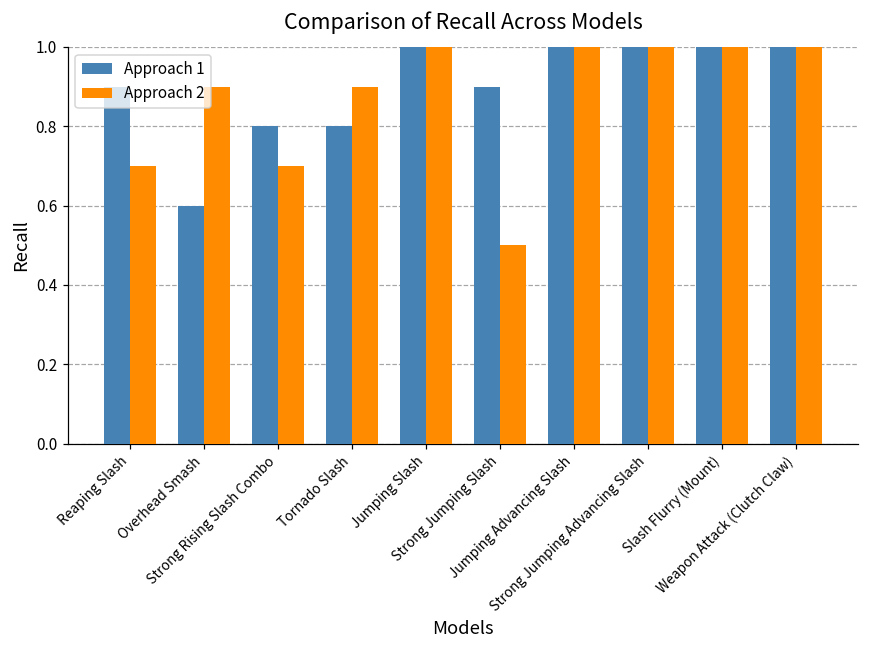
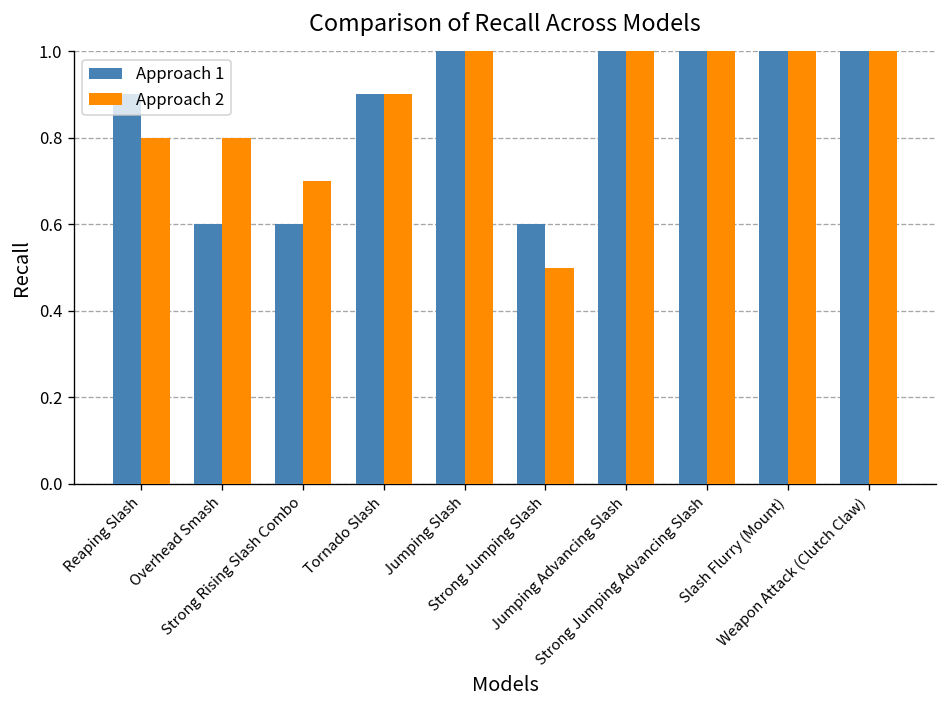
  {
    "Approach 1": {
      "Overhead Smash": 0.6,
-     "Strong Rising Slash Combo": 0.8,
-     "Tornado Slash": 0.8,
+     "Strong Rising Slash Combo": 0.6,
+     "Tornado Slash": 0.9,
      "Jumping Slash": 1.0,
-     "Strong Jumping Slash": 0.9,
+     "Strong Jumping Slash": 0.6,
      "Jumping Advancing Slash": 1.0,
      "Strong Jumping Advancing Slash": 1.0,
      "Slash Flurry (Mount)": 1.0,
      "Weapon Attack (Clutch Claw)": 1.0
    },
    "Approach 2": {
-     "Reaping Slash": 0.7,
-     "Overhead Smash": 0.9,
+     "Reaping Slash": 0.8,
+     "Overhead Smash": 0.8,
      "Strong Rising Slash Combo": 0.7,
      "Tornado Slash": 0.9,
      "Jumping Slash": 1.0,
      "Strong Jumping Slash": 0.5,
      "Jumping Advancing Slash": 1.0,
      "Strong Jumping Advancing Slash": 1.0,
      "Slash Flurry (Mount)": 1.0,
      "Weapon Attack (Clutch Claw)": 1.0
    }
  }
